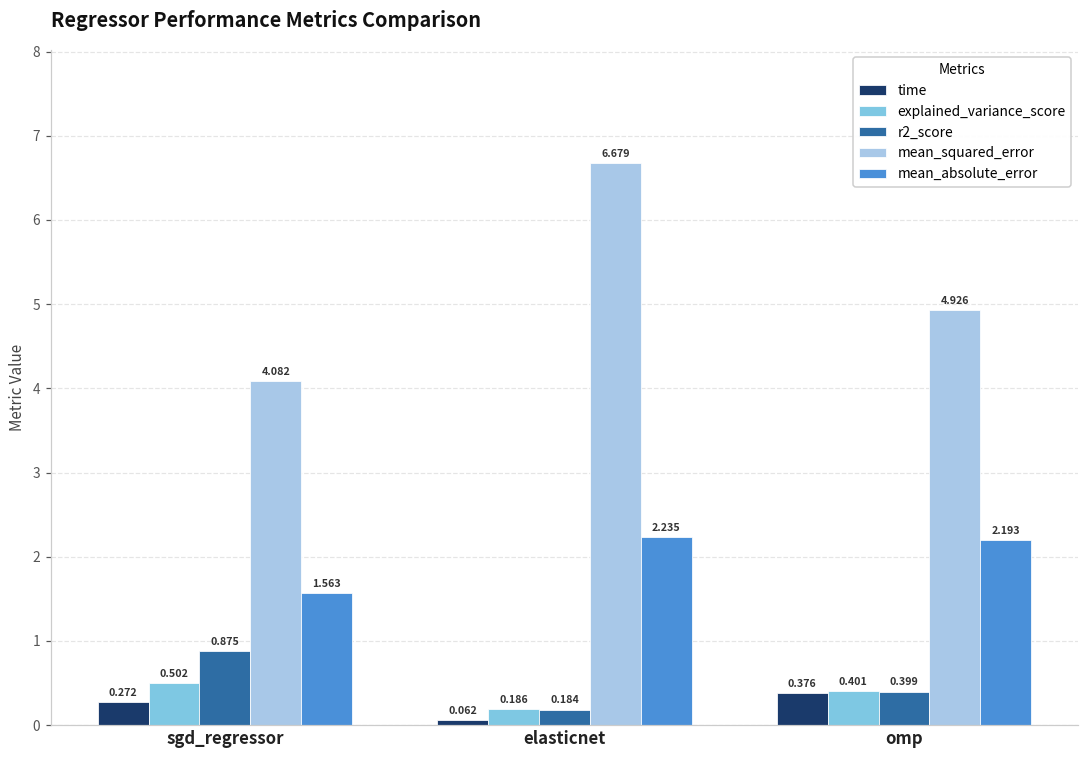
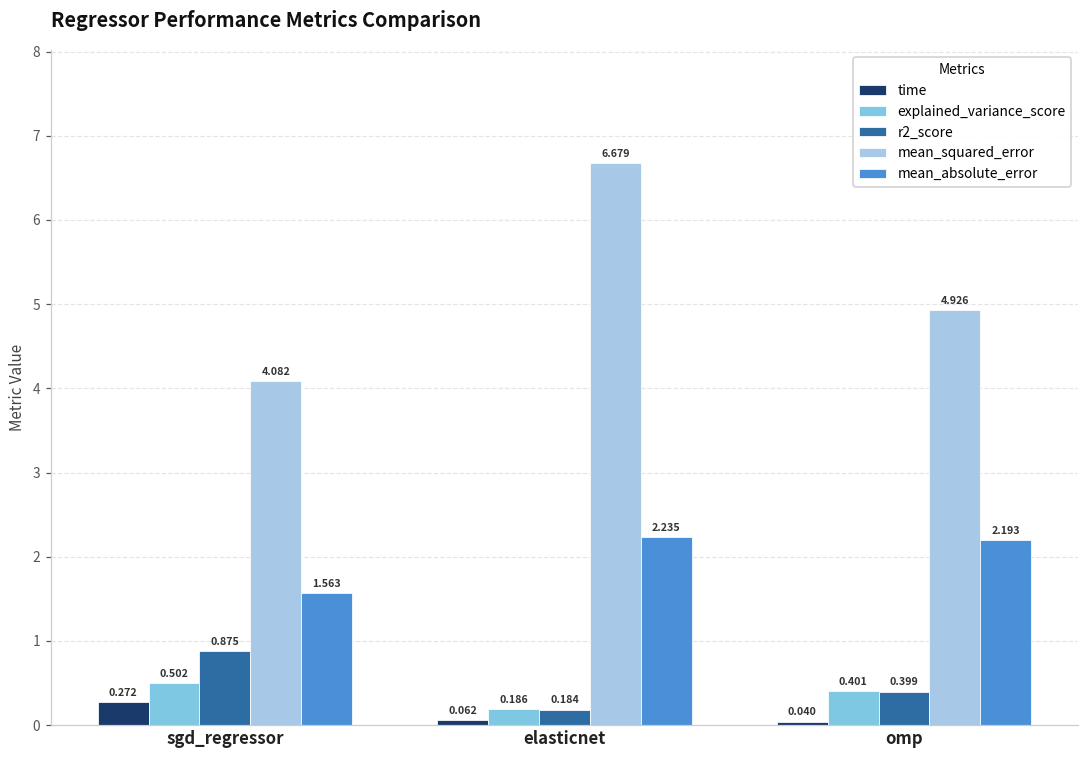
  {
    "time": {
      "sgd_regressor": 0.272,
      "elasticnet": 0.062,
-     "omp": 0.376
+     "omp": 0.040
    },
    "r2_score": {
      "sgd_regressor": 0.875,
      "elasticnet": 0.184,
      "omp": 0.399
    },
    "mean_absolute_error": {
      "sgd_regressor": 1.563,
      "elasticnet": 2.235,
      "omp": 2.193
    }
  }
